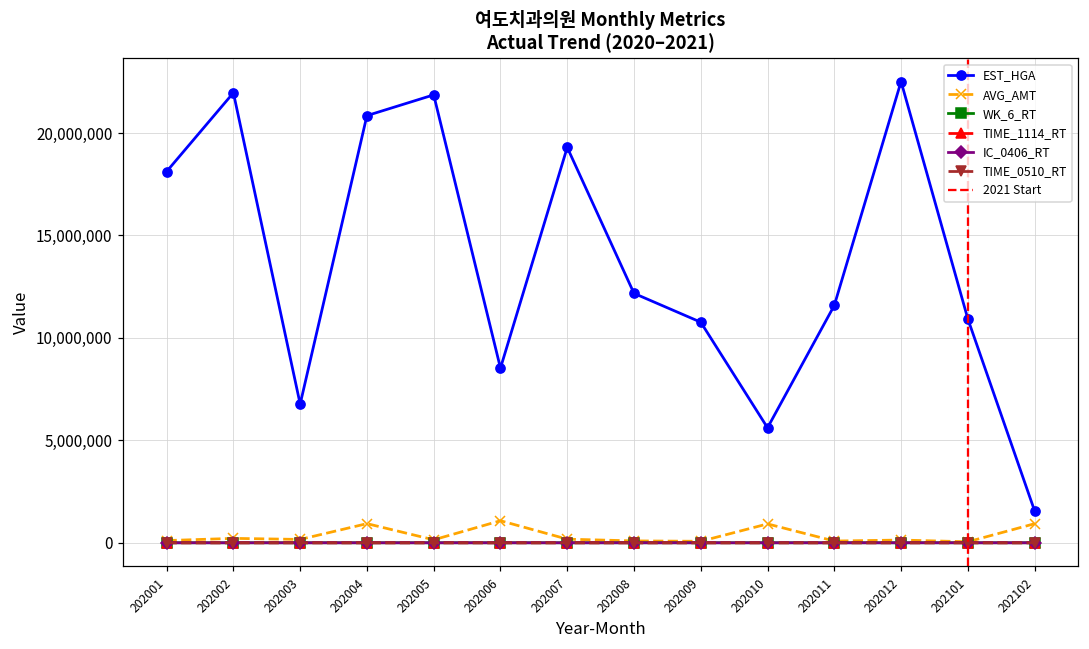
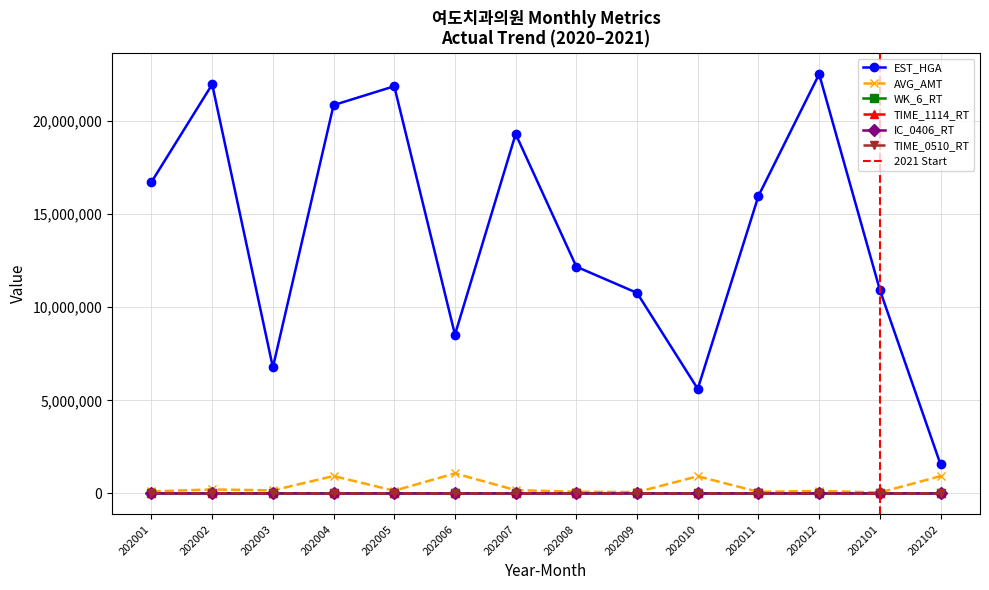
  {
    "EST_HGA": {
-     "202001": "18,100,000",
+     "202001": "16,700,000",
      "202002": "22,000,000",
      "202003": "6,800,000",
      "202004": "20,900,000",
      "202005": "21,900,000",
      "202006": "8,500,000",
      "202007": "19,300,000",
      "202008": "12,200,000",
      "202009": "10,800,000",
      "202010": "5,600,000",
-     "202011": "11,600,000",
+     "202011": "16,000,000",
      "202012": "22,500,000",
      "202101": "10,900,000",
      "202102": "1,600,000"
    },
    "AVG_AMT": {
      "202002": "200,000",
      "202003": "200,000",
      "202004": "900,000",
      "202005": "100,000",
      "202006": "1,100,000",
      "202007": "200,000",
      "202010": "900,000",
      "202102": "900,000"
    },
    "TIME_0510_RT": {
      "202002": "0",
      "202003": "0",
      "202004": "0",
      "202005": "0",
      "202006": "0",
      "202007": "0",
      "202010": "0",
      "202102": "0"
    }
  }
